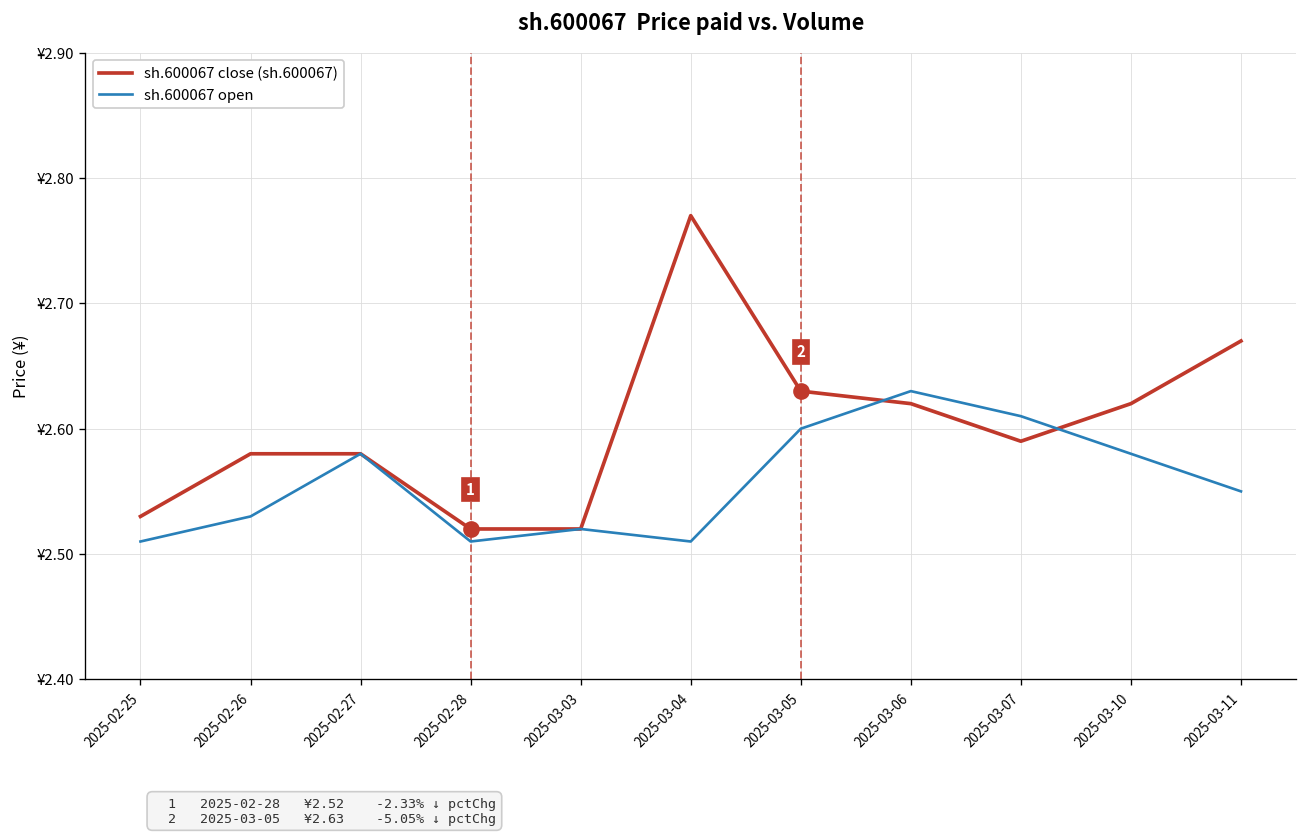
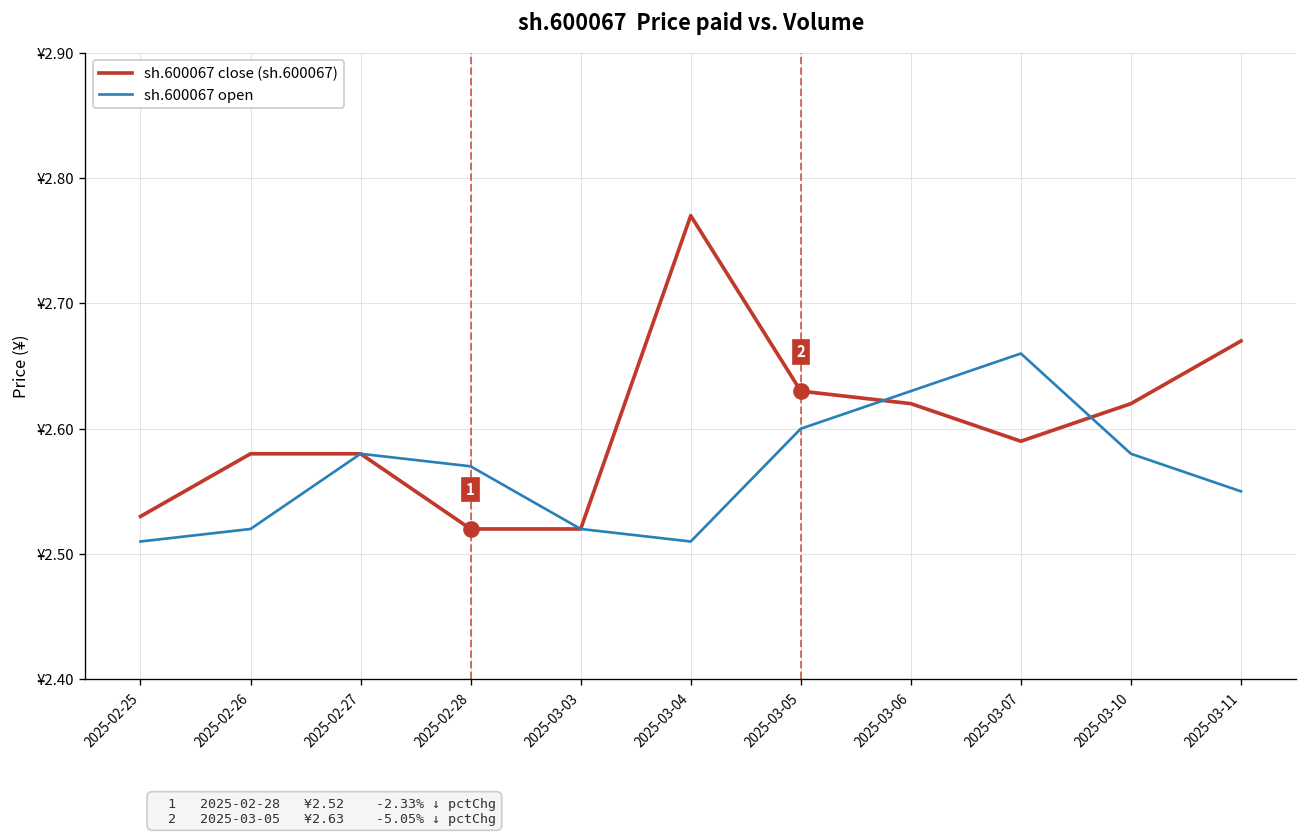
  {
    "sh.600067 open": {
      "2025-02-25": "¥2.51",
-     "2025-02-26": "¥2.53",
-     "2025-02-28": "¥2.51",
+     "2025-02-26": "¥2.52",
+     "2025-02-28": "¥2.57",
      "2025-03-04": "¥2.51",
      "2025-03-05": "¥2.60",
      "2025-03-06": "¥2.63",
-     "2025-03-07": "¥2.61",
+     "2025-03-07": "¥2.66",
      "2025-03-10": "¥2.58",
      "2025-03-11": "¥2.55"
    }
  }
